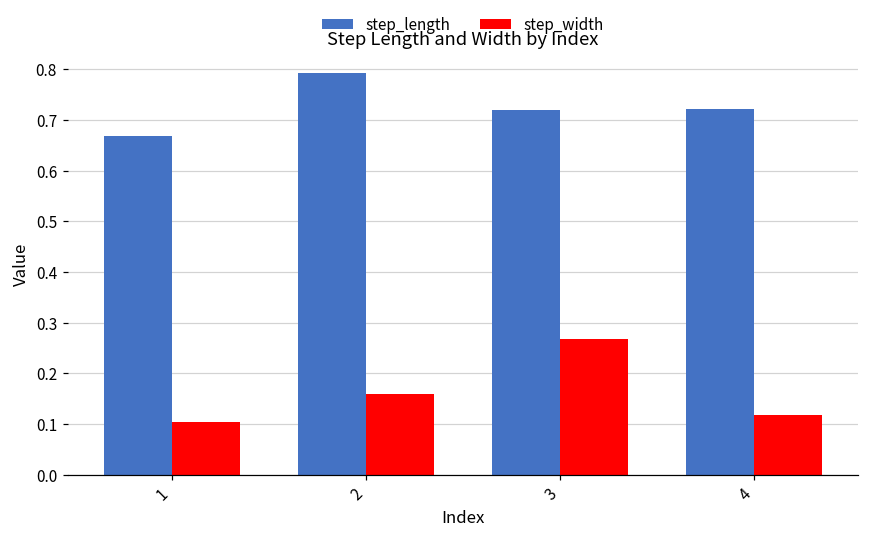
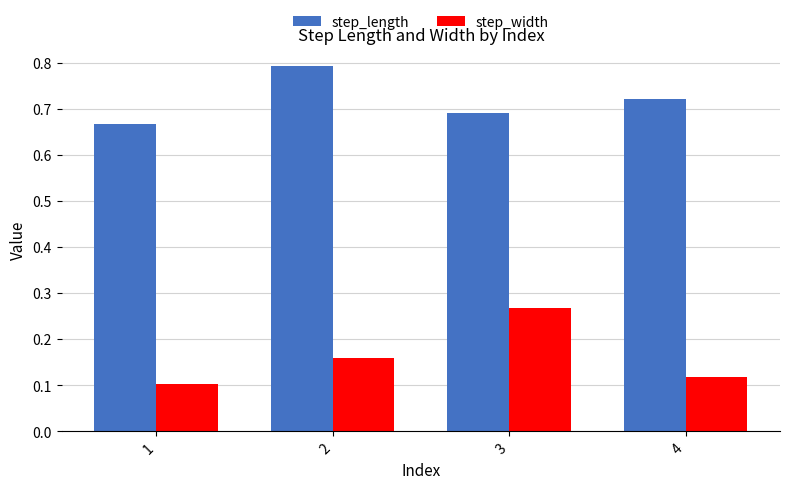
  {
    "step_length": {
      "1": 0.67,
      "2": 0.79,
-     "3": 0.72,
+     "3": 0.69,
      "4": 0.72
    },
    "step_width": {
      "1": 0.10,
      "2": 0.16,
      "3": 0.27,
      "4": 0.12
    }
  }
